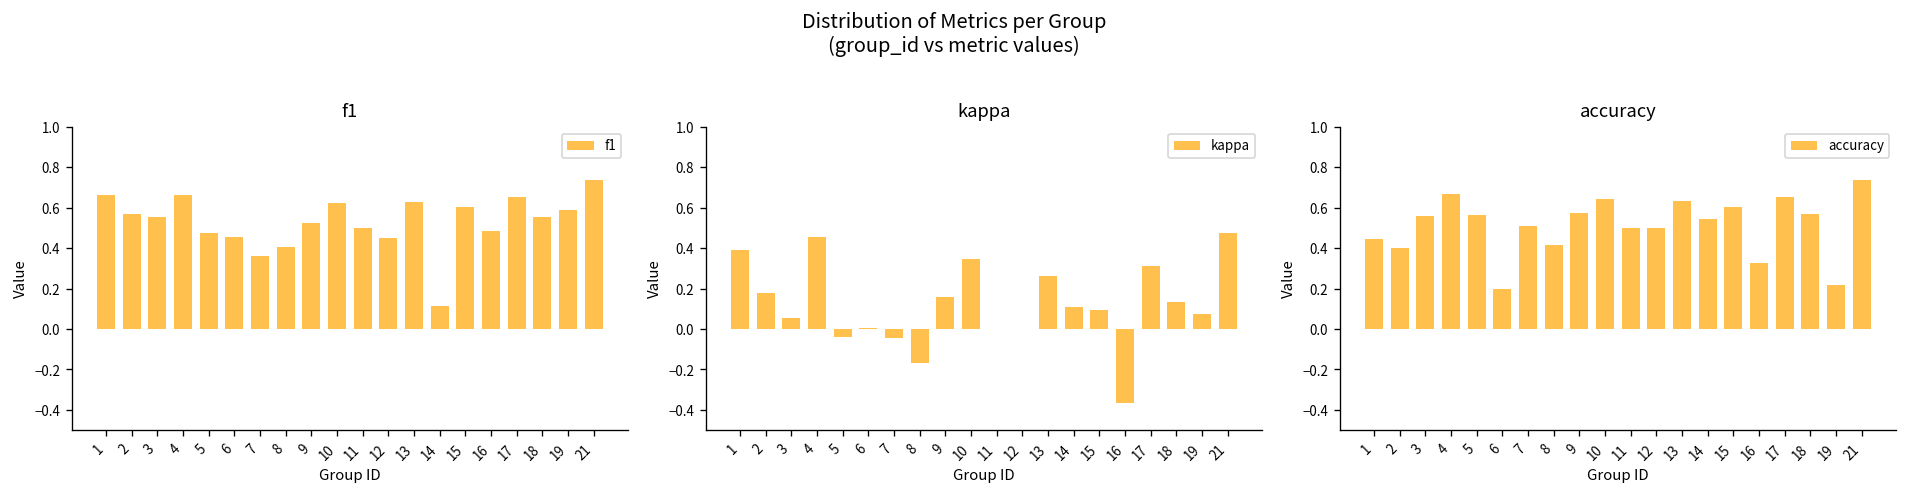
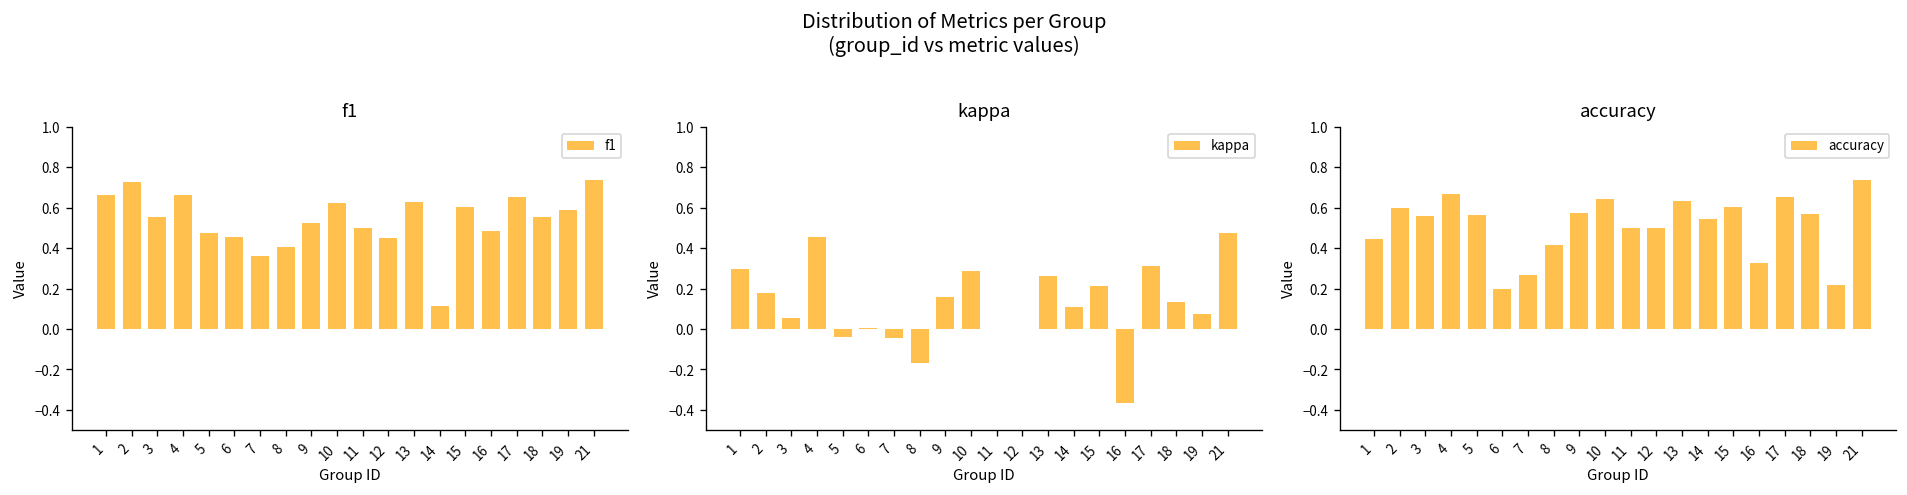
  {
    "f1": {
      "1": 0.66,
-     "2": 0.57,
+     "2": 0.73,
      "3": 0.55,
      "4": 0.66,
      "5": 0.47,
      "6": 0.46,
      "7": 0.36,
      "8": 0.41,
      "9": 0.53,
      "10": 0.63,
      "11": 0.50,
      "12": 0.45,
      "13": 0.63,
      "14": 0.11,
      "15": 0.60,
      "16": 0.49,
      "17": 0.66,
      "18": 0.55,
      "19": 0.59,
      "21": 0.74
    },
    "kappa": {
-     "1": 0.39,
+     "1": 0.30,
      "2": 0.18,
      "3": 0.05,
      "4": 0.45,
      "5": -0.04,
      "7": -0.05,
      "8": -0.17,
      "9": 0.16,
-     "10": 0.34,
+     "10": 0.29,
      "11": 0.00,
      "12": 0.00,
      "13": 0.26,
      "14": 0.11,
-     "15": 0.09,
+     "15": 0.21,
      "16": -0.37,
      "17": 0.31,
      "18": 0.13,
      "19": 0.08,
      "21": 0.47
    },
    "accuracy": {
      "1": 0.44,
-     "2": 0.4,
+     "2": 0.6,
      "3": 0.56,
      "4": 0.67,
      "5": 0.56,
      "6": 0.20,
-     "7": 0.51,
+     "7": 0.27,
      "8": 0.42,
      "9": 0.57,
      "10": 0.64,
      "11": 0.50,
      "12": 0.50,
      "13": 0.63,
      "14": 0.54,
      "15": 0.61,
      "16": 0.33,
      "17": 0.66,
      "18": 0.57,
      "19": 0.22,
      "21": 0.74
    }
  }
